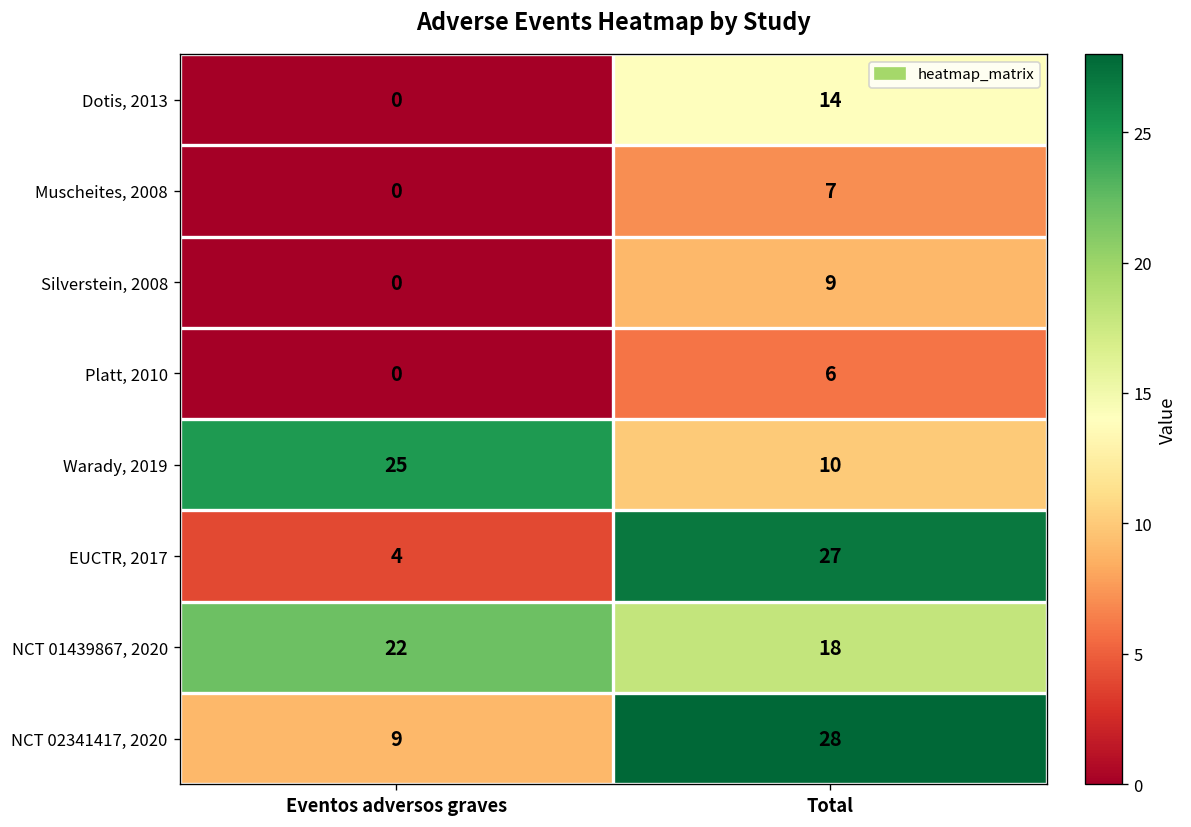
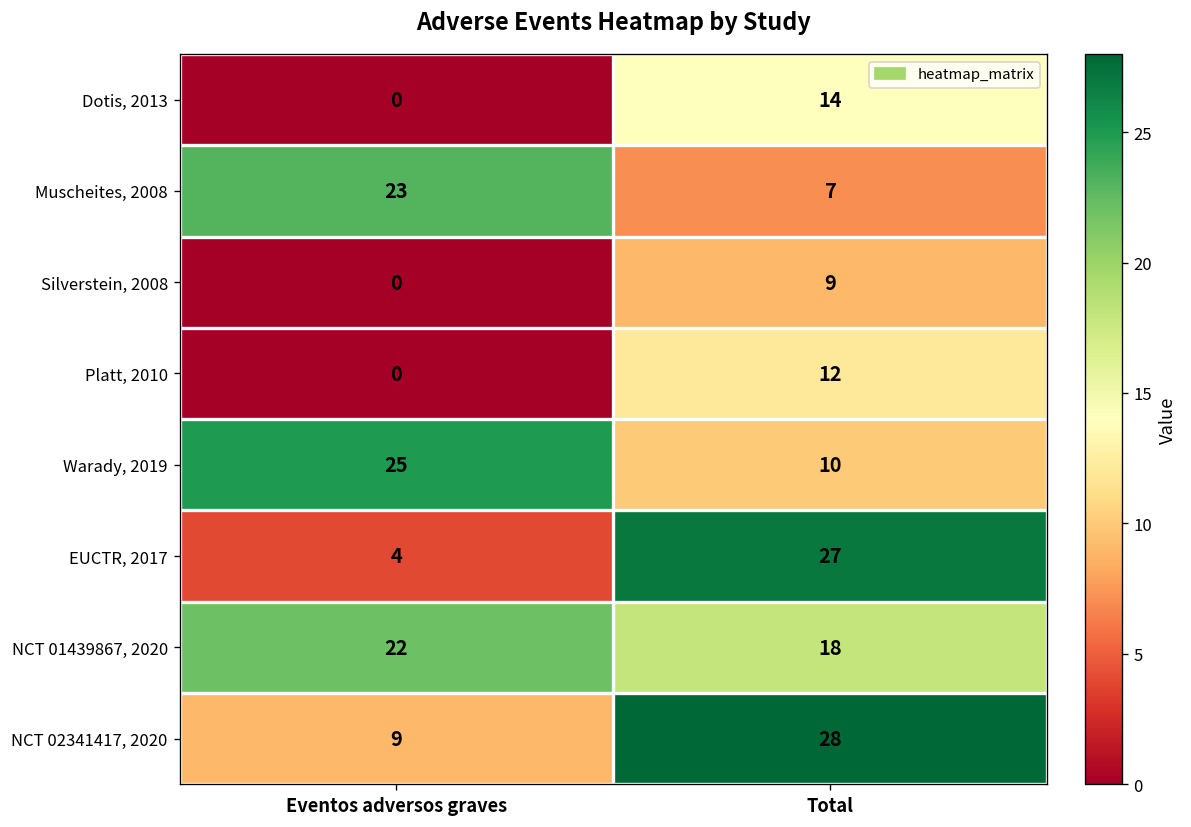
  {
    "Dotis, 2013": {
      "Eventos adversos graves": 0,
      "Total": 14
    },
    "Muscheites, 2008": {
-     "Eventos adversos graves": 0,
+     "Eventos adversos graves": 23,
      "Total": 7
    },
    "Silverstein, 2008": {
      "Eventos adversos graves": 0,
      "Total": 9
    },
    "Platt, 2010": {
      "Eventos adversos graves": 0,
-     "Total": 6
+     "Total": 12
    },
    "Warady, 2019": {
      "Eventos adversos graves": 25,
      "Total": 10
    },
    "EUCTR, 2017": {
      "Eventos adversos graves": 4,
      "Total": 27
    },
    "NCT 01439867, 2020": {
      "Eventos adversos graves": 22,
      "Total": 18
    },
    "NCT 02341417, 2020": {
      "Eventos adversos graves": 9,
      "Total": 28
    }
  }
